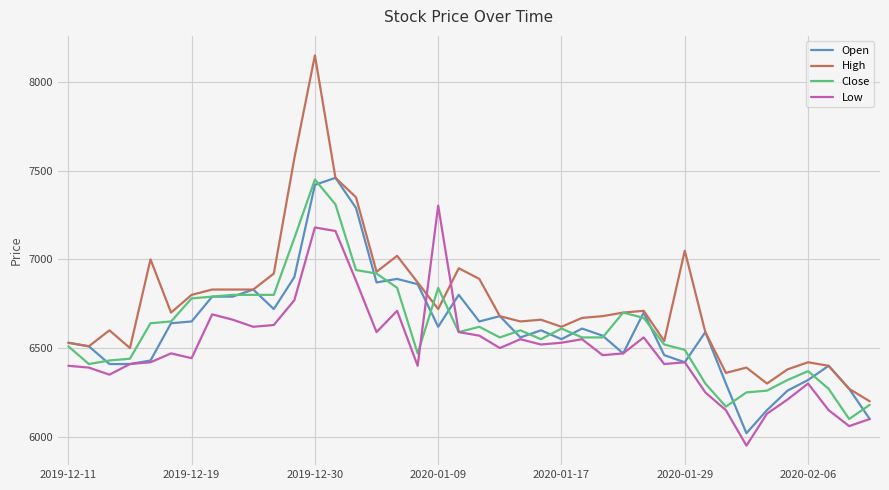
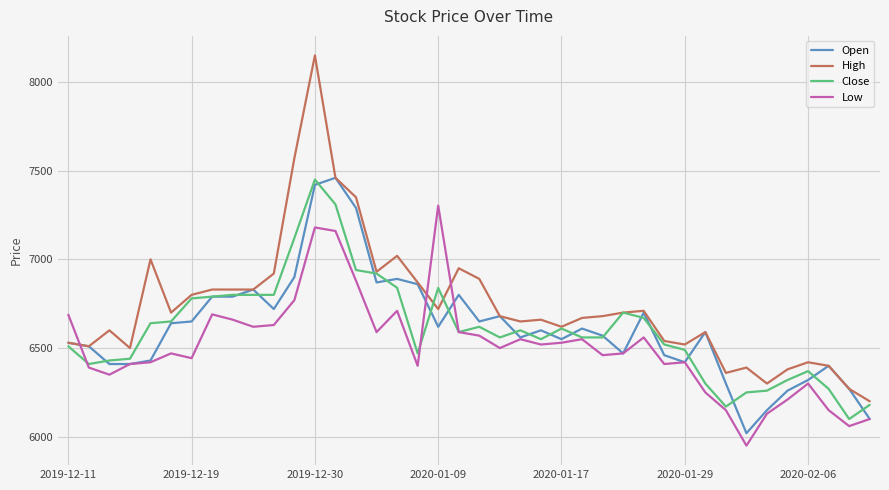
  {
    "Open": {
      "2019-12-19": 6650,
      "2019-12-30": 7420,
      "2020-01-09": 6620,
      "2020-01-17": 6550,
      "2020-02-06": 6320
    },
    "High": {
      "2019-12-19": 6800,
      "2019-12-30": 8150,
      "2020-01-09": 6720,
-     "2020-01-29": 7050,
+     "2020-01-29": 6520,
      "2020-02-06": 6420
    },
    "Close": {
      "2019-12-11": 6510,
      "2019-12-19": 6780,
      "2019-12-30": 7450,
      "2020-01-09": 6840,
      "2020-01-29": 6490,
      "2020-02-06": 6370
    },
    "Low": {
-     "2019-12-11": 6400,
+     "2019-12-11": 6690,
      "2019-12-19": 6440,
      "2019-12-30": 7180,
      "2020-01-09": 7300,
      "2020-01-17": 6530,
      "2020-02-06": 6300
    }
  }
